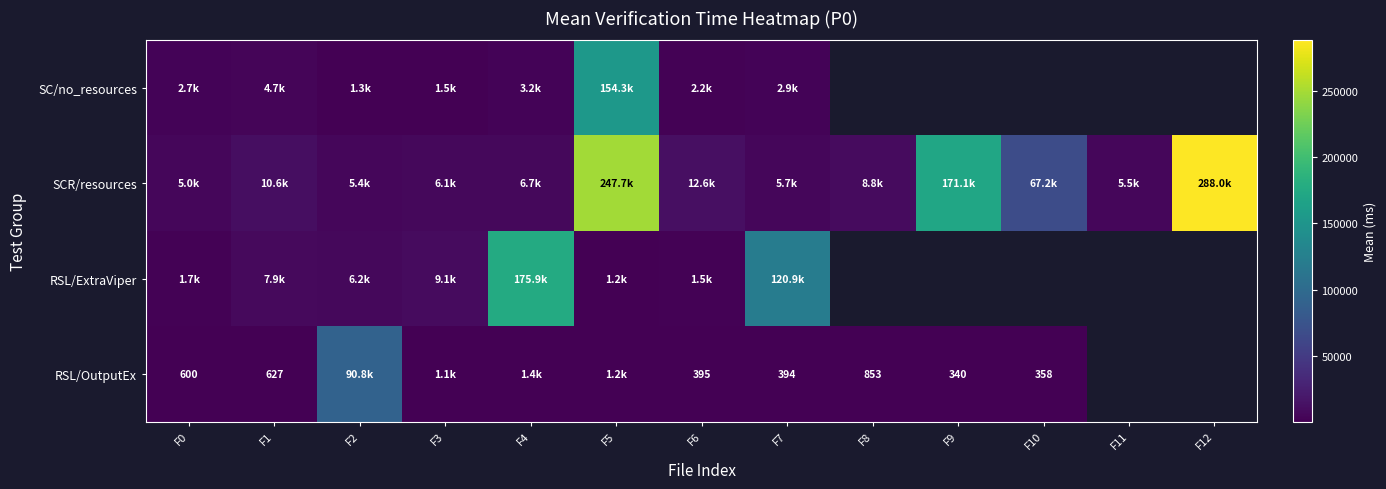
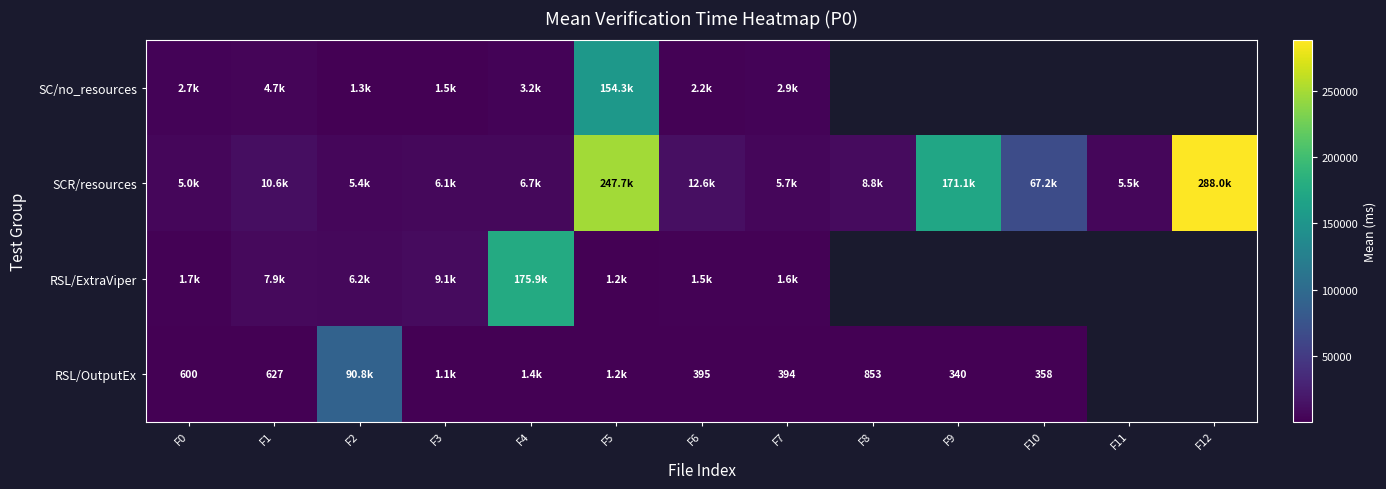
  {
    "SC/no_resources": {
      "F0": "2.7k",
      "F1": "4.7k",
      "F2": "1.3k",
      "F3": "1.5k",
      "F4": "3.2k",
      "F5": "154.3k",
      "F6": "2.2k",
      "F7": "2.9k"
    },
    "SCR/resources": {
      "F0": "5.0k",
      "F1": "10.6k",
      "F2": "5.4k",
      "F3": "6.1k",
      "F4": "6.7k",
      "F5": "247.7k",
      "F6": "12.6k",
      "F7": "5.7k",
      "F8": "8.8k",
      "F9": "171.1k",
      "F10": "67.2k",
      "F11": "5.5k",
      "F12": "288.0k"
    },
    "RSL/ExtraViper": {
      "F0": "1.7k",
      "F1": "7.9k",
      "F2": "6.2k",
      "F3": "9.1k",
      "F4": "175.9k",
      "F5": "1.2k",
      "F6": "1.5k",
-     "F7": "120.9k"
+     "F7": "1.6k"
    },
    "RSL/OutputEx": {
      "F0": "600",
      "F1": "627",
      "F2": "90.8k",
      "F3": "1.1k",
      "F4": "1.4k",
      "F5": "1.2k",
      "F6": "395",
      "F7": "394",
      "F8": "853",
      "F9": "340",
      "F10": "358"
    }
  }
